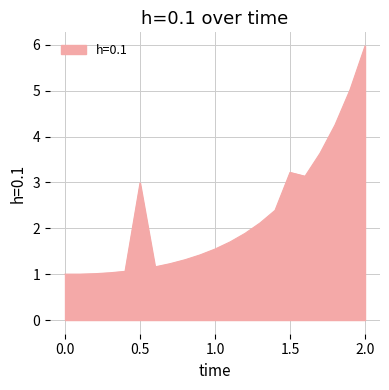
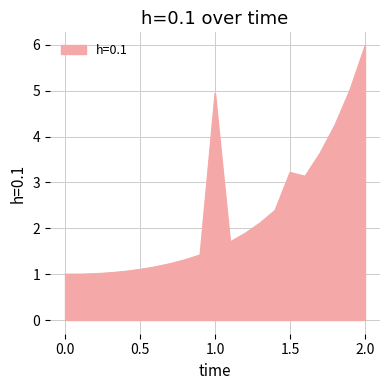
  {
    "0.0": 1.0,
-   "0.5": 3.0,
-   "1.0": 1.5,
+   "0.5": 1.1,
+   "1.0": 4.9,
    "1.5": 3.2,
    "2.0": 6.0
  }
